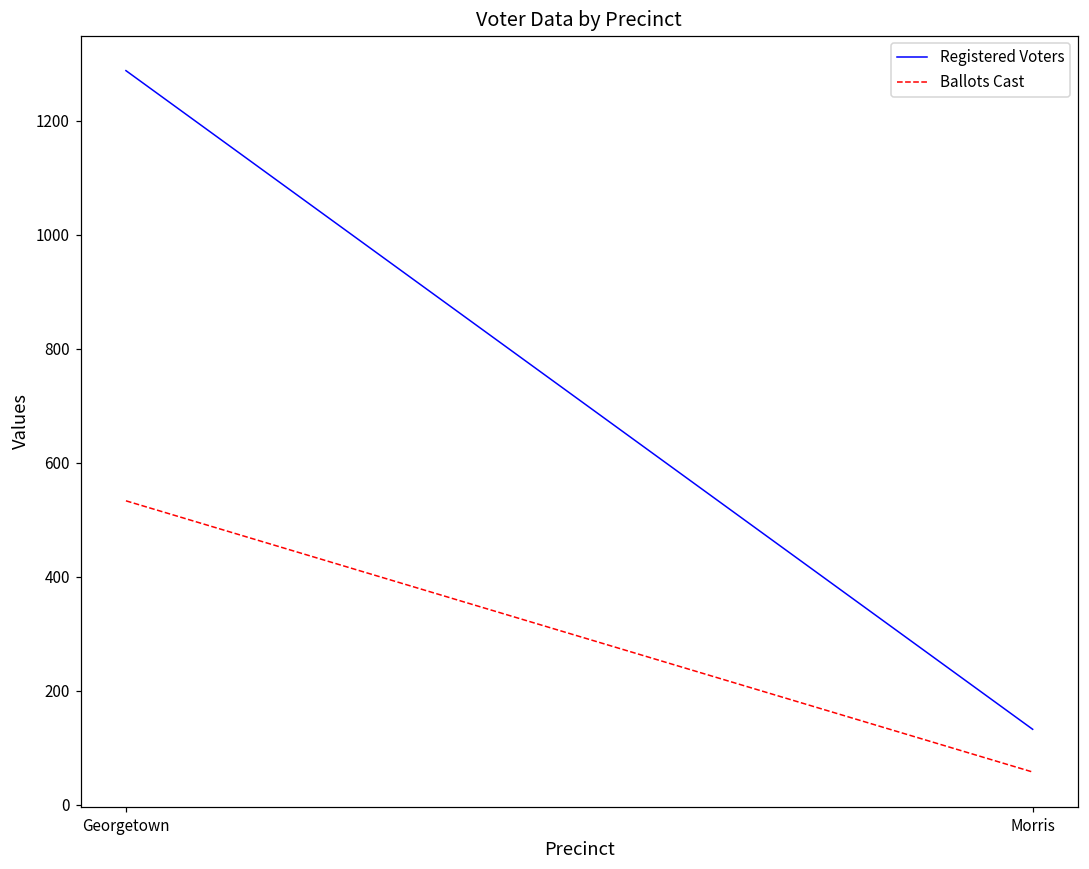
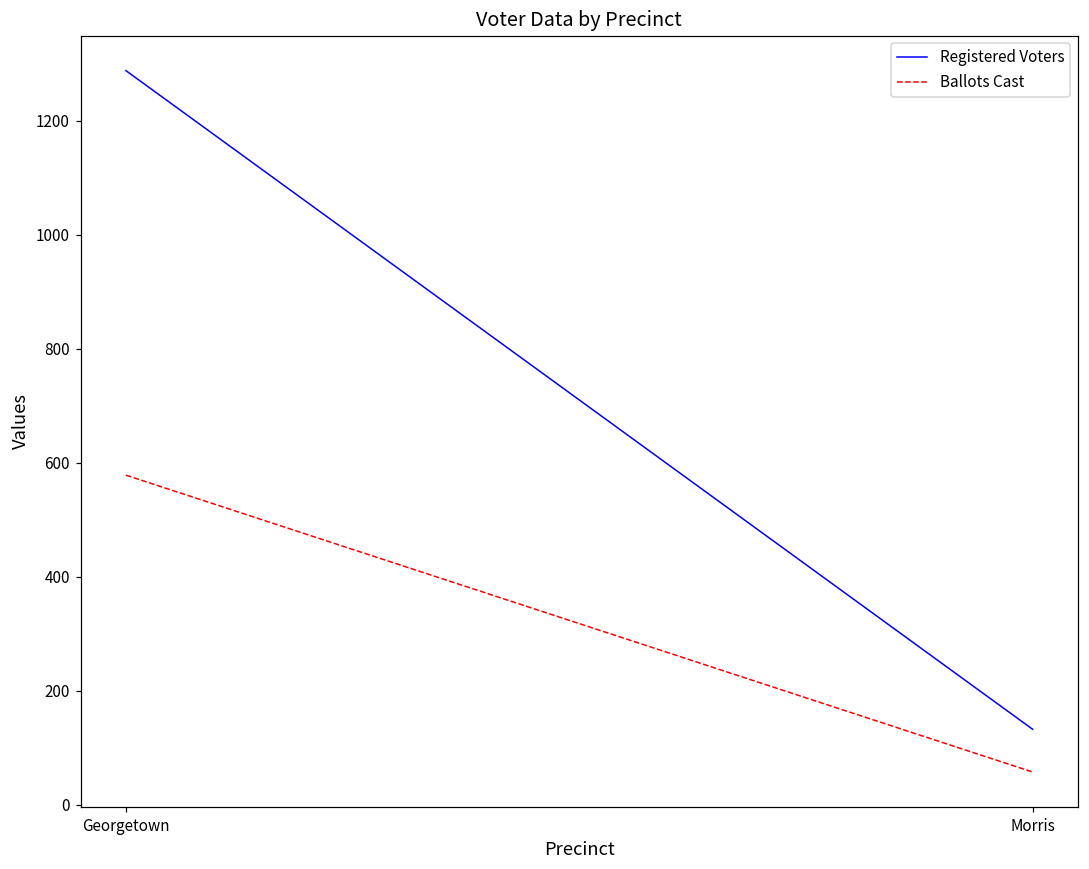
  {
    "Registered Voters": {
      "Georgetown": 1290,
      "Morris": 130
    },
    "Ballots Cast": {
-     "Georgetown": 530,
+     "Georgetown": 580,
      "Morris": 60
    }
  }
